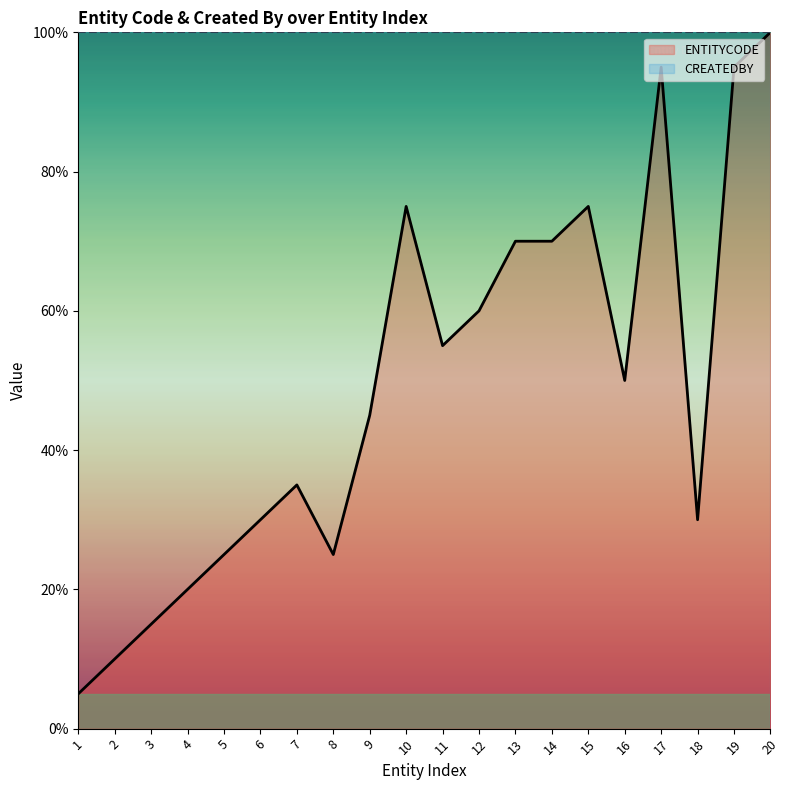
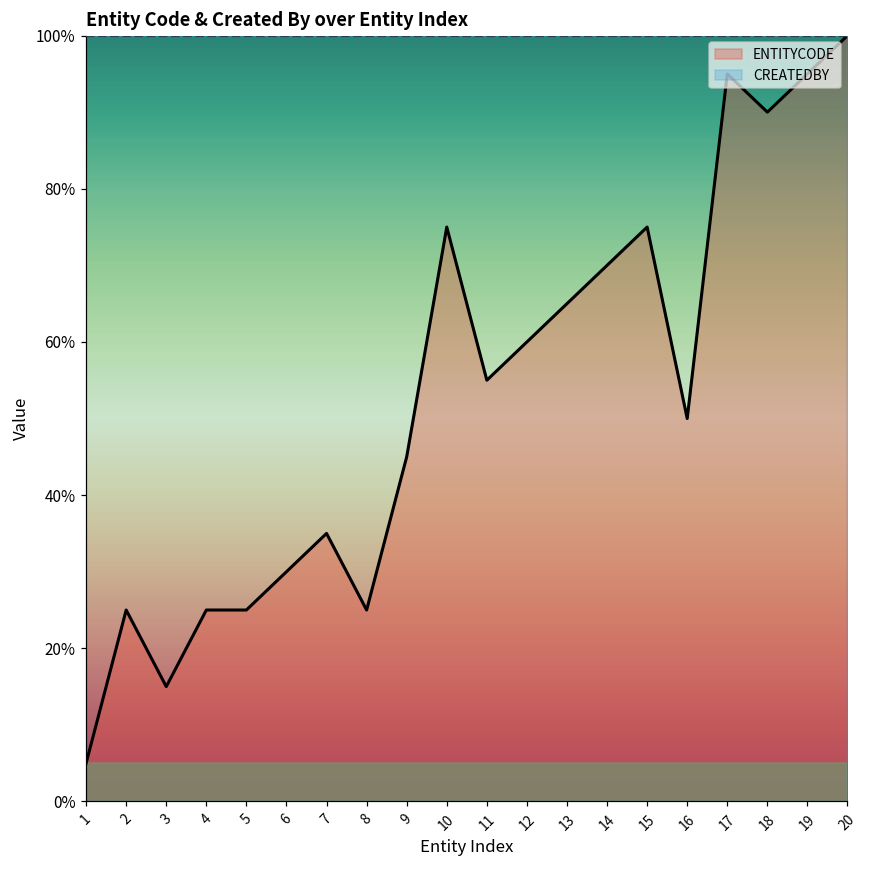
  {
    "ENTITYCODE": {
-     "2": "10%",
+     "2": "25%",
      "3": "15%",
-     "4": "20%",
+     "4": "25%",
      "5": "25%",
      "6": "30%",
      "7": "35%",
      "8": "25%",
      "9": "45%",
      "10": "75%",
      "11": "55%",
      "12": "60%",
-     "13": "70%",
+     "13": "65%",
      "14": "70%",
      "15": "75%",
      "16": "50%",
-     "18": "30%"
+     "18": "90%"
    },
    "CREATEDBY": {
      "1": "100%",
      "2": "100%",
      "3": "100%",
      "4": "100%",
      "5": "100%",
      "6": "100%",
      "7": "100%",
      "8": "100%",
      "9": "100%",
      "10": "100%",
      "11": "100%",
      "12": "100%",
      "13": "100%",
      "14": "100%",
      "15": "100%",
      "16": "100%",
      "17": "100%",
      "18": "100%",
      "19": "100%"
    }
  }
